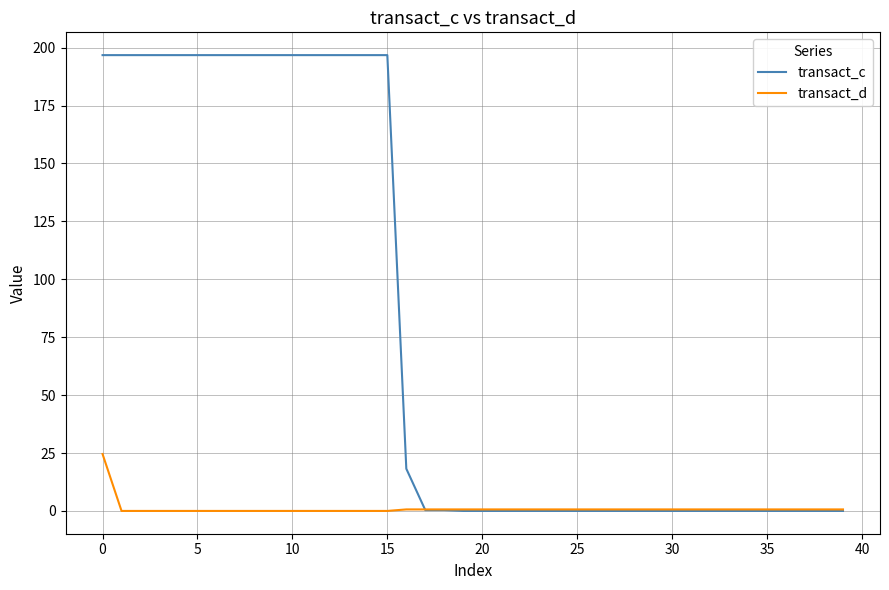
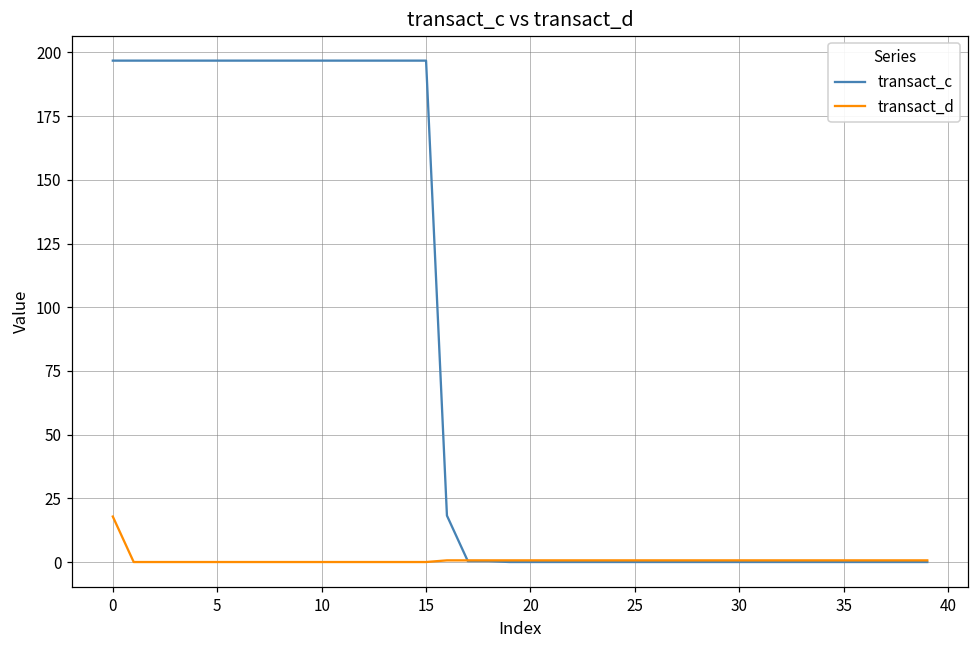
  {
    "transact_c": {
      "0": 197,
      "5": 197,
      "10": 197,
      "15": 197
    },
    "transact_d": {
-     "0": 25,
+     "0": 18,
      "5": 0,
      "10": 0,
      "15": 0
    }
  }
